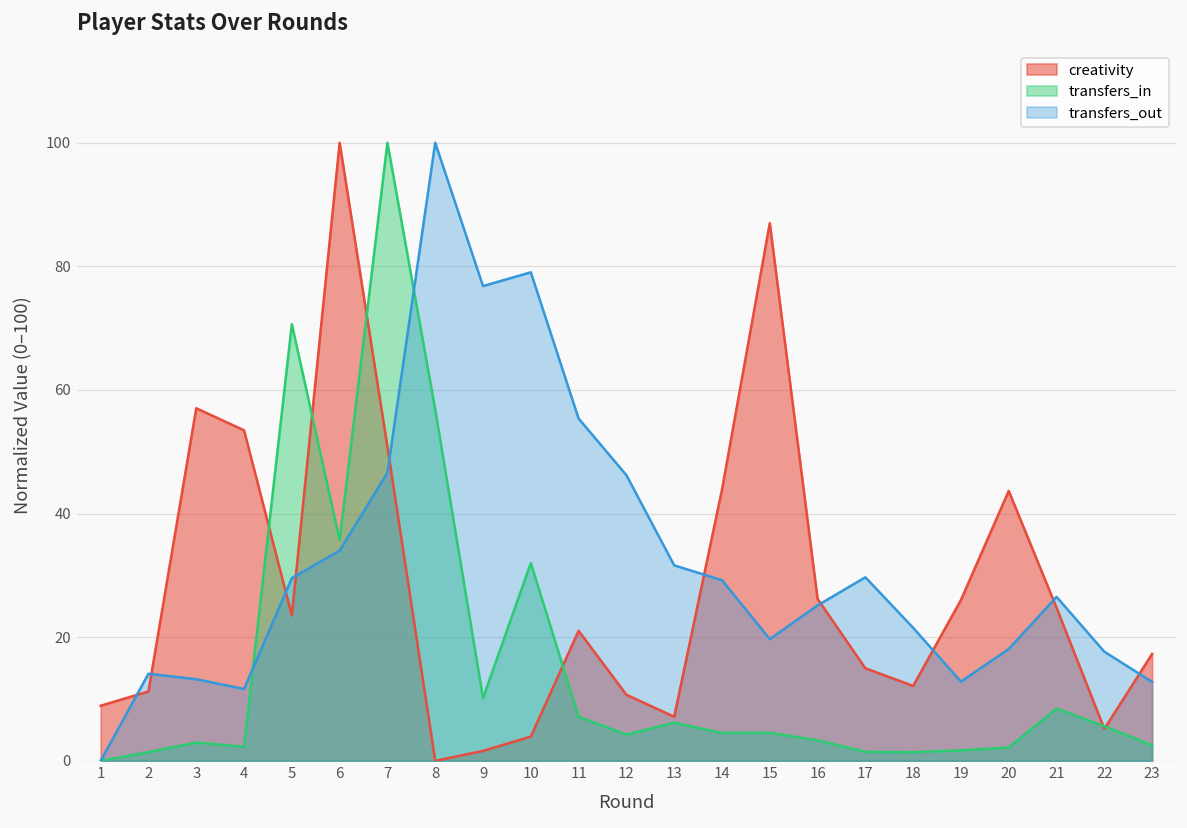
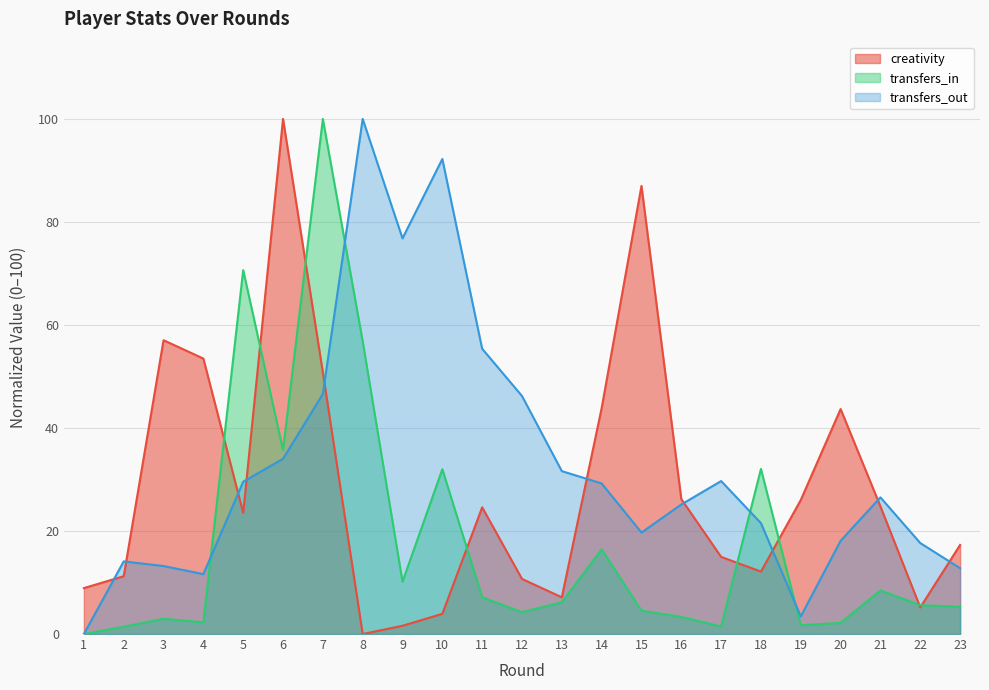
  {
    "creativity": {
      "1": 9,
      "2": 11,
      "3": 57,
      "4": 53,
      "5": 24,
      "6": 100,
      "7": 51,
      "8": 0,
      "9": 2,
      "10": 4,
-     "11": 21,
+     "11": 25,
      "12": 11,
      "13": 7,
      "14": 44,
      "15": 87,
      "16": 26,
      "17": 15,
      "18": 12,
      "19": 26,
      "20": 44,
      "21": 25,
      "23": 17
    },
    "transfers_in": {
      "2": 1,
      "3": 3,
      "4": 2,
      "5": 71,
      "6": 36,
      "7": 100,
      "8": 57,
      "9": 10,
      "10": 32,
      "11": 7,
      "12": 4,
      "13": 6,
-     "14": 5,
+     "14": 16,
      "15": 5,
      "16": 3,
      "17": 1,
-     "18": 1,
+     "18": 32,
      "19": 2,
      "20": 2,
      "21": 8,
-     "23": 3
+     "23": 5
    },
    "transfers_out": {
      "2": 14,
      "3": 13,
      "4": 12,
      "5": 30,
      "6": 34,
      "7": 47,
      "8": 100,
      "9": 77,
-     "10": 79,
+     "10": 92,
      "11": 55,
      "12": 46,
      "13": 32,
      "14": 29,
      "15": 20,
      "16": 25,
      "17": 30,
      "18": 22,
-     "19": 13,
+     "19": 3,
      "20": 18,
      "21": 27,
      "22": 18,
      "23": 13
    }
  }
